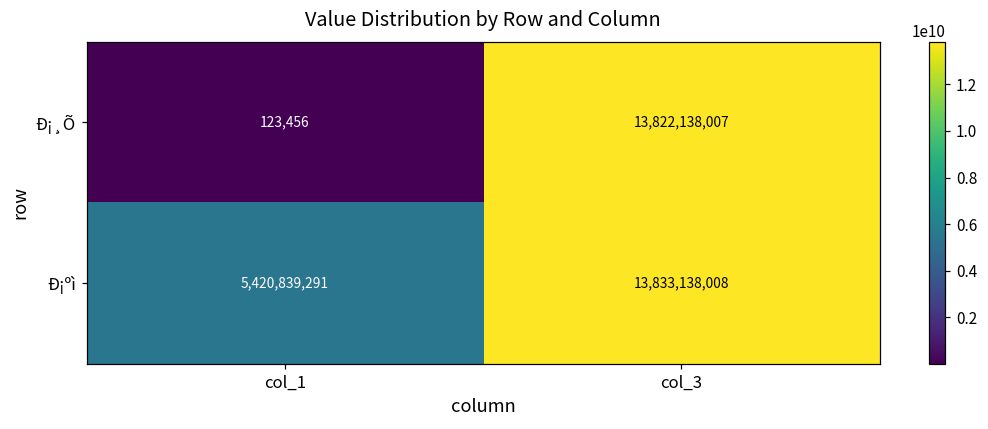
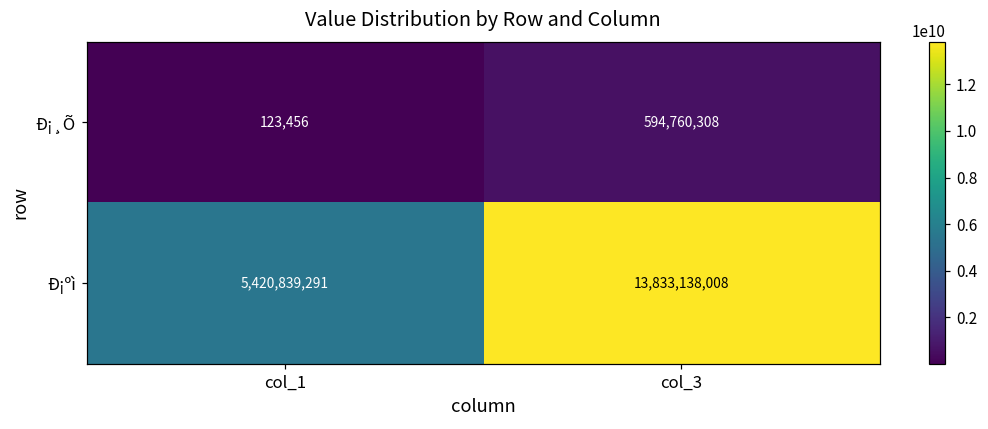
  {
    "Ð¡¸Õ": {
      "col_1": "123,456",
-     "col_3": "13,822,138,007"
+     "col_3": "594,760,308"
    },
    "Ð¡ºì": {
      "col_1": "5,420,839,291",
      "col_3": "13,833,138,008"
    }
  }
